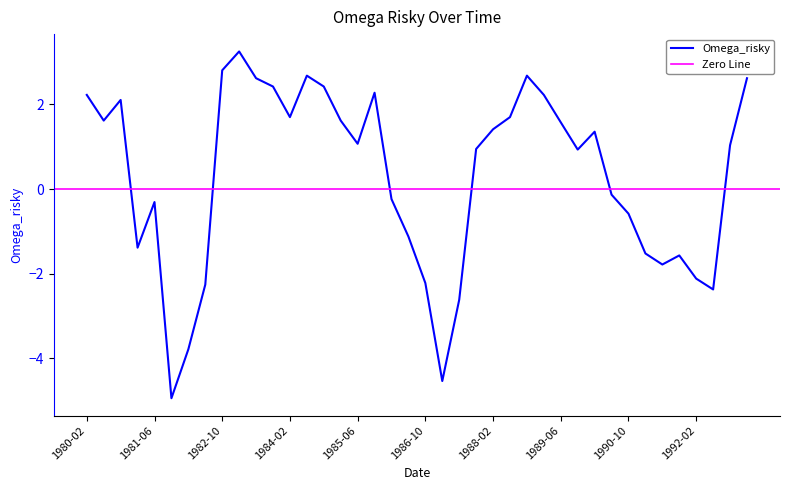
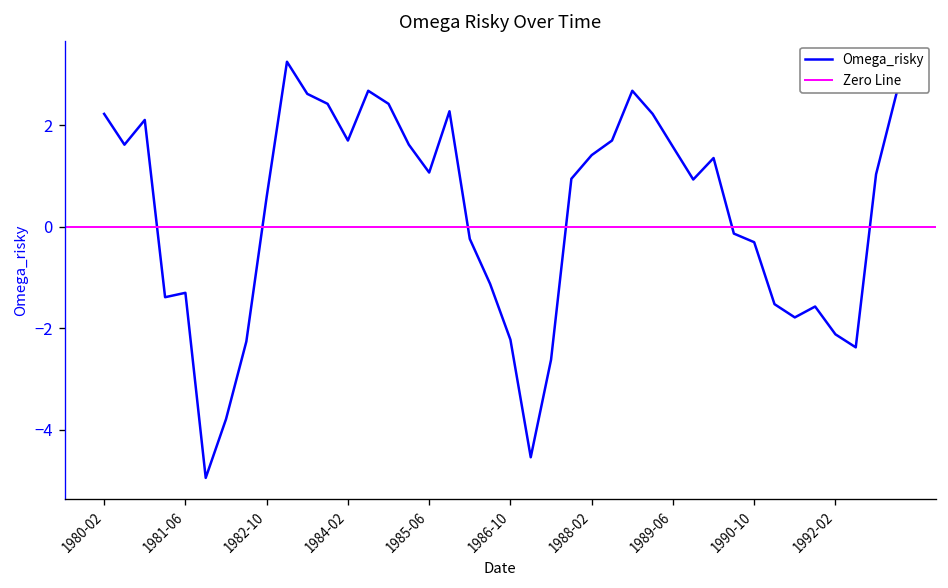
  {
    "1980-02": 2.2,
-   "1981-06": -0.3,
-   "1982-10": 2.8,
+   "1981-06": -1.3,
+   "1982-10": 0.6,
    "1984-02": 1.7,
    "1985-06": 1.1,
    "1986-10": -2.2,
    "1988-02": 1.4,
    "1989-06": 1.6,
-   "1990-10": -0.6,
+   "1990-10": -0.3,
    "1992-02": -2.1
  }
